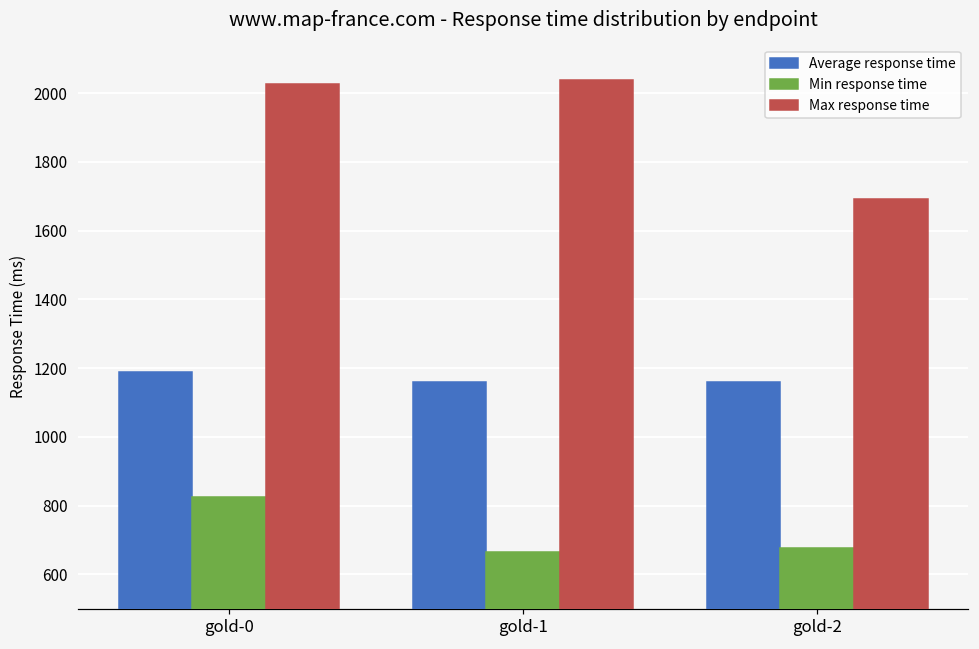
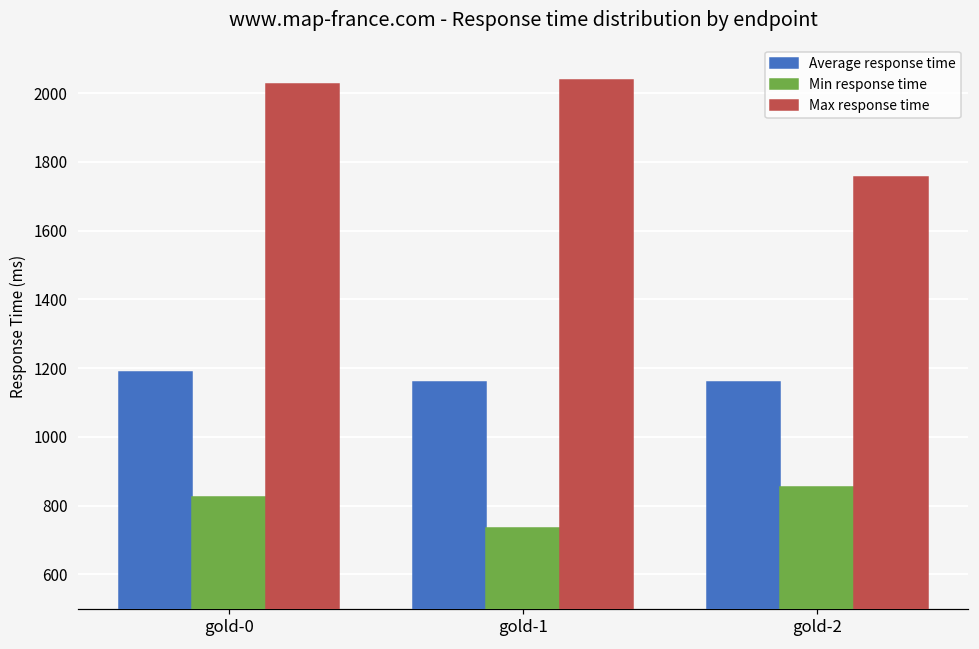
  {
    "Average response time": {
      "gold-0": 1190,
      "gold-1": 1160,
      "gold-2": 1160
    },
    "Min response time": {
      "gold-0": 830,
-     "gold-1": 670,
-     "gold-2": 680
+     "gold-1": 730,
+     "gold-2": 850
    },
    "Max response time": {
      "gold-0": 2030,
      "gold-1": 2040,
-     "gold-2": 1690
+     "gold-2": 1760
    }
  }
